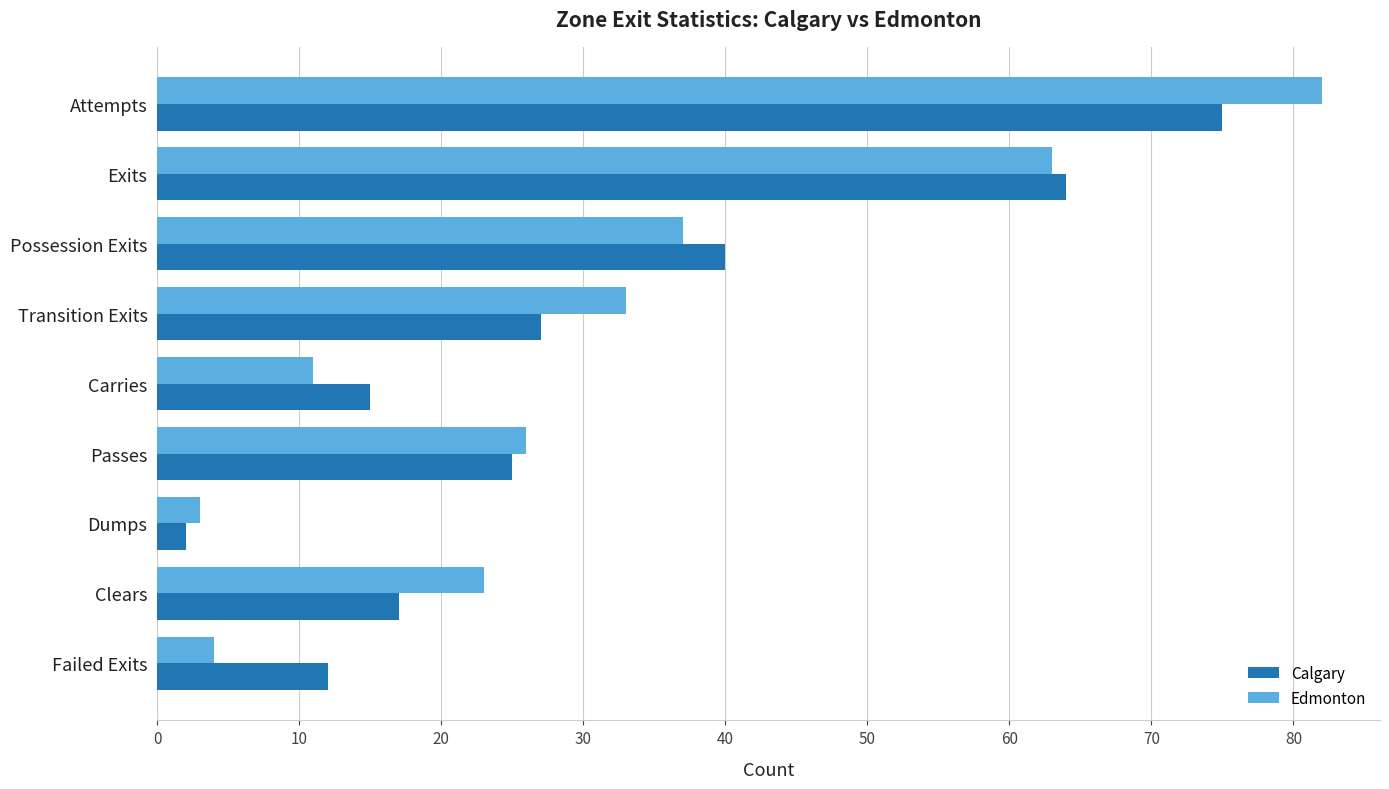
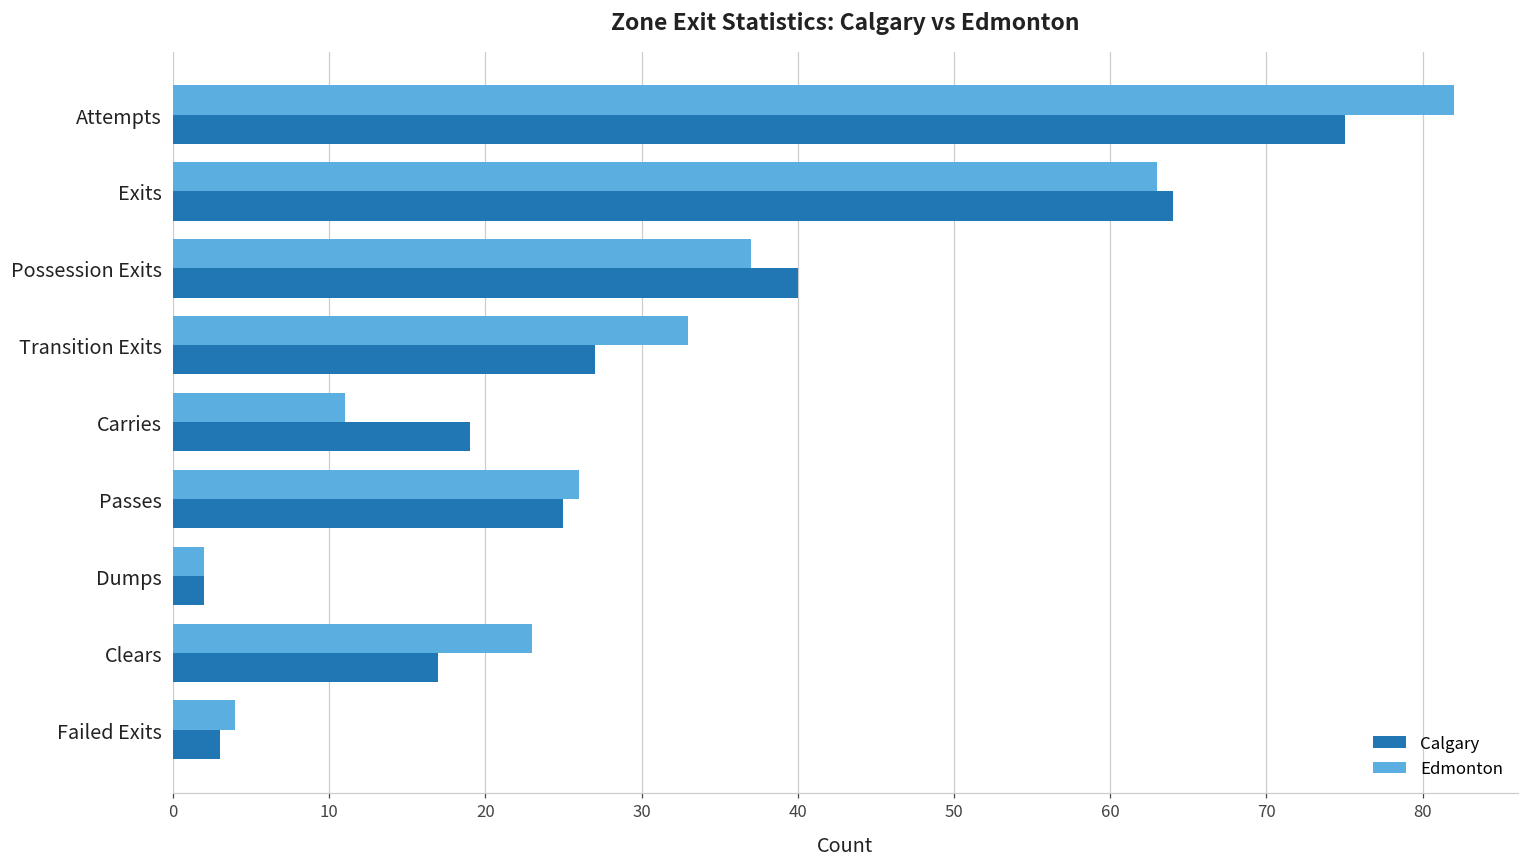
  {
    "Calgary": {
      "Attempts": 75,
      "Exits": 64,
      "Possession Exits": 40,
      "Transition Exits": 27,
-     "Carries": 15,
+     "Carries": 19,
      "Passes": 25,
      "Dumps": 2,
      "Clears": 17,
-     "Failed Exits": 12
+     "Failed Exits": 3
    },
    "Edmonton": {
      "Attempts": 82,
      "Exits": 63,
      "Possession Exits": 37,
      "Transition Exits": 33,
      "Carries": 11,
      "Passes": 26,
-     "Dumps": 3,
+     "Dumps": 2,
      "Clears": 23,
      "Failed Exits": 4
    }
  }
